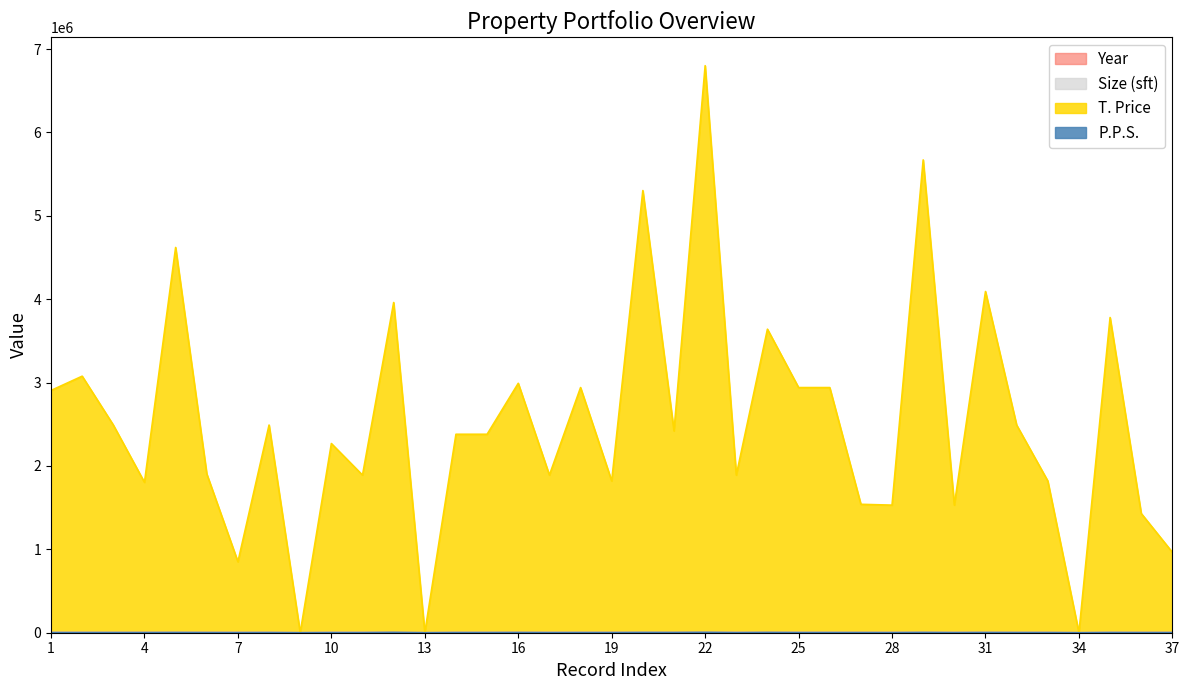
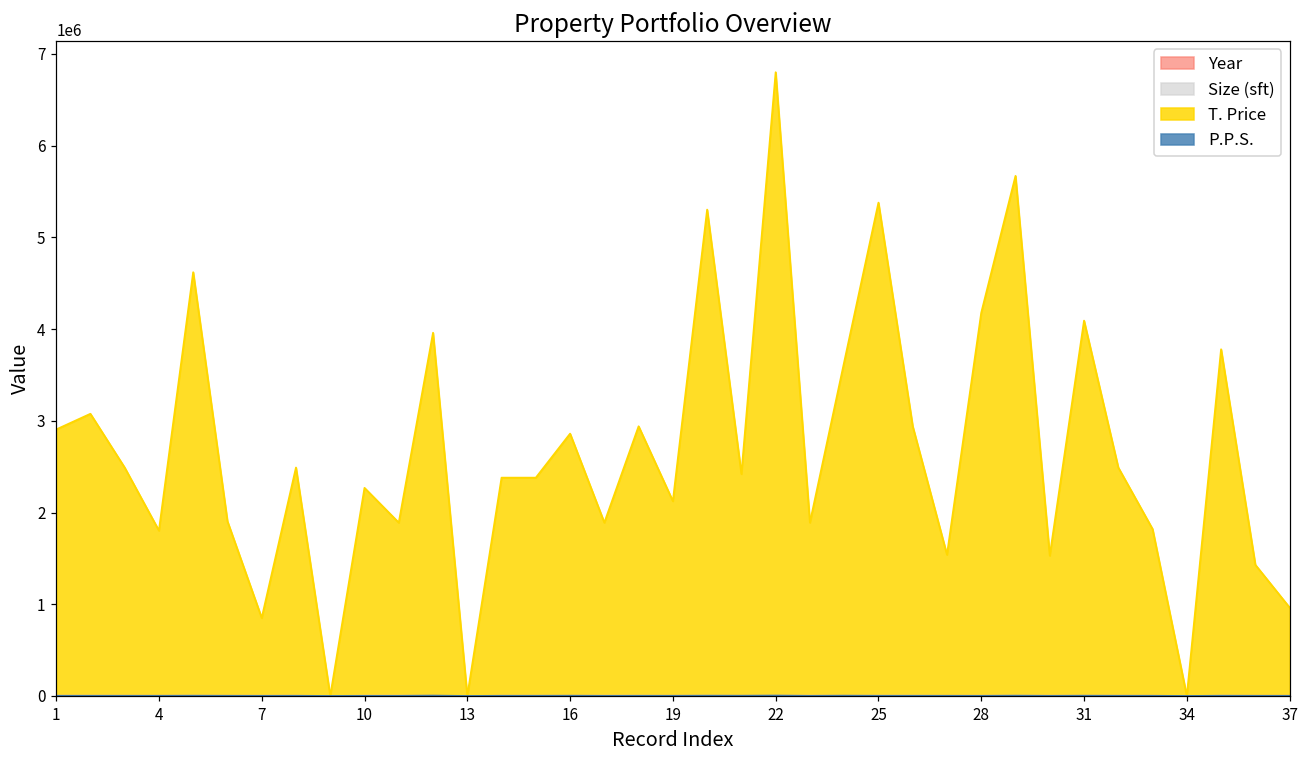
  {
    "T. Price": {
      "1": 2900000,
      "4": 1800000,
      "7": 900000,
      "10": 2300000,
-     "16": 3000000,
-     "19": 1800000,
+     "16": 2900000,
+     "19": 2100000,
      "22": 6800000,
-     "25": 2900000,
-     "28": 1500000,
+     "25": 5400000,
+     "28": 4200000,
      "31": 4100000,
      "37": 1000000
    }
  }
